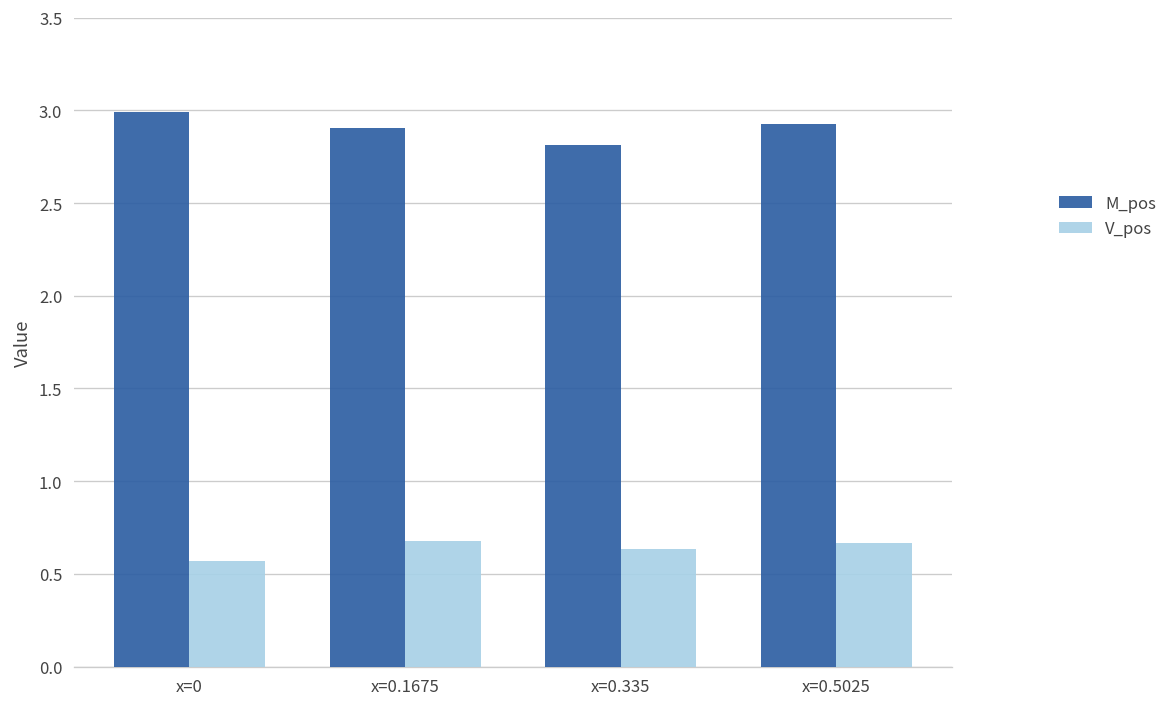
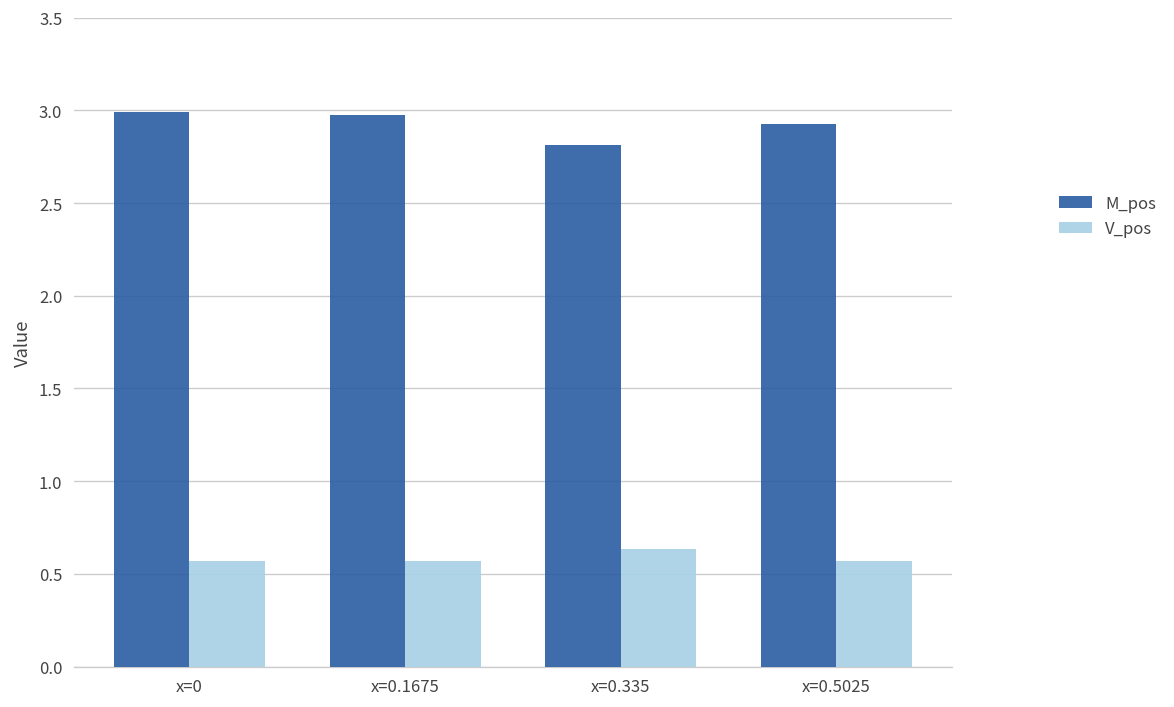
  {
    "M_pos": {
      "x=0": 2.99,
-     "x=0.1675": 2.90,
+     "x=0.1675": 2.97,
      "x=0.335": 2.81,
      "x=0.5025": 2.92
    },
    "V_pos": {
      "x=0": 0.57,
-     "x=0.1675": 0.68,
+     "x=0.1675": 0.57,
      "x=0.335": 0.63,
-     "x=0.5025": 0.67
+     "x=0.5025": 0.57
    }
  }
